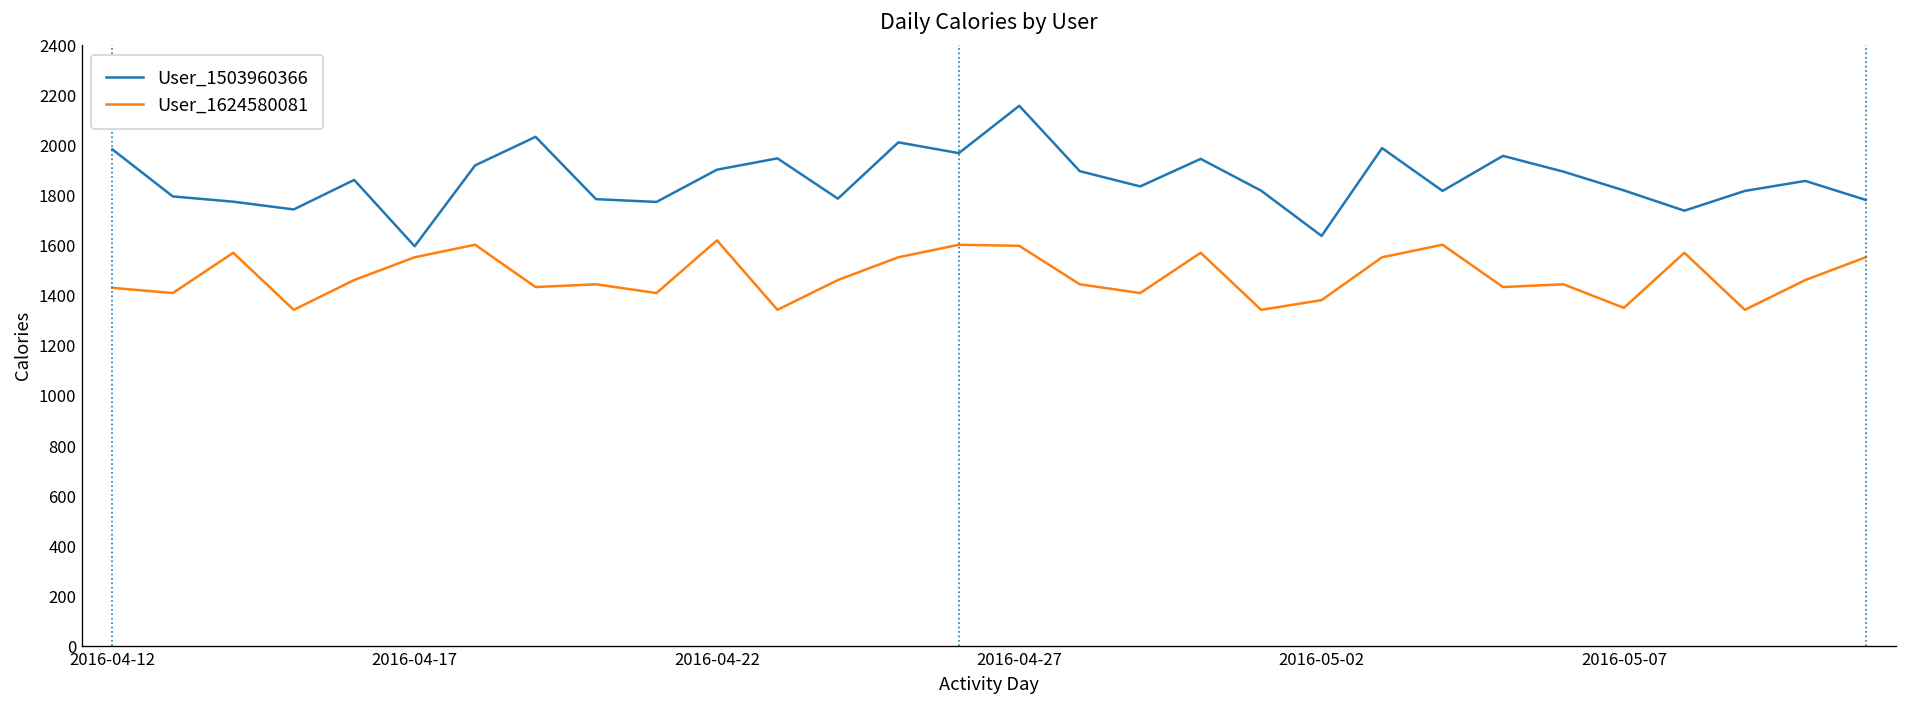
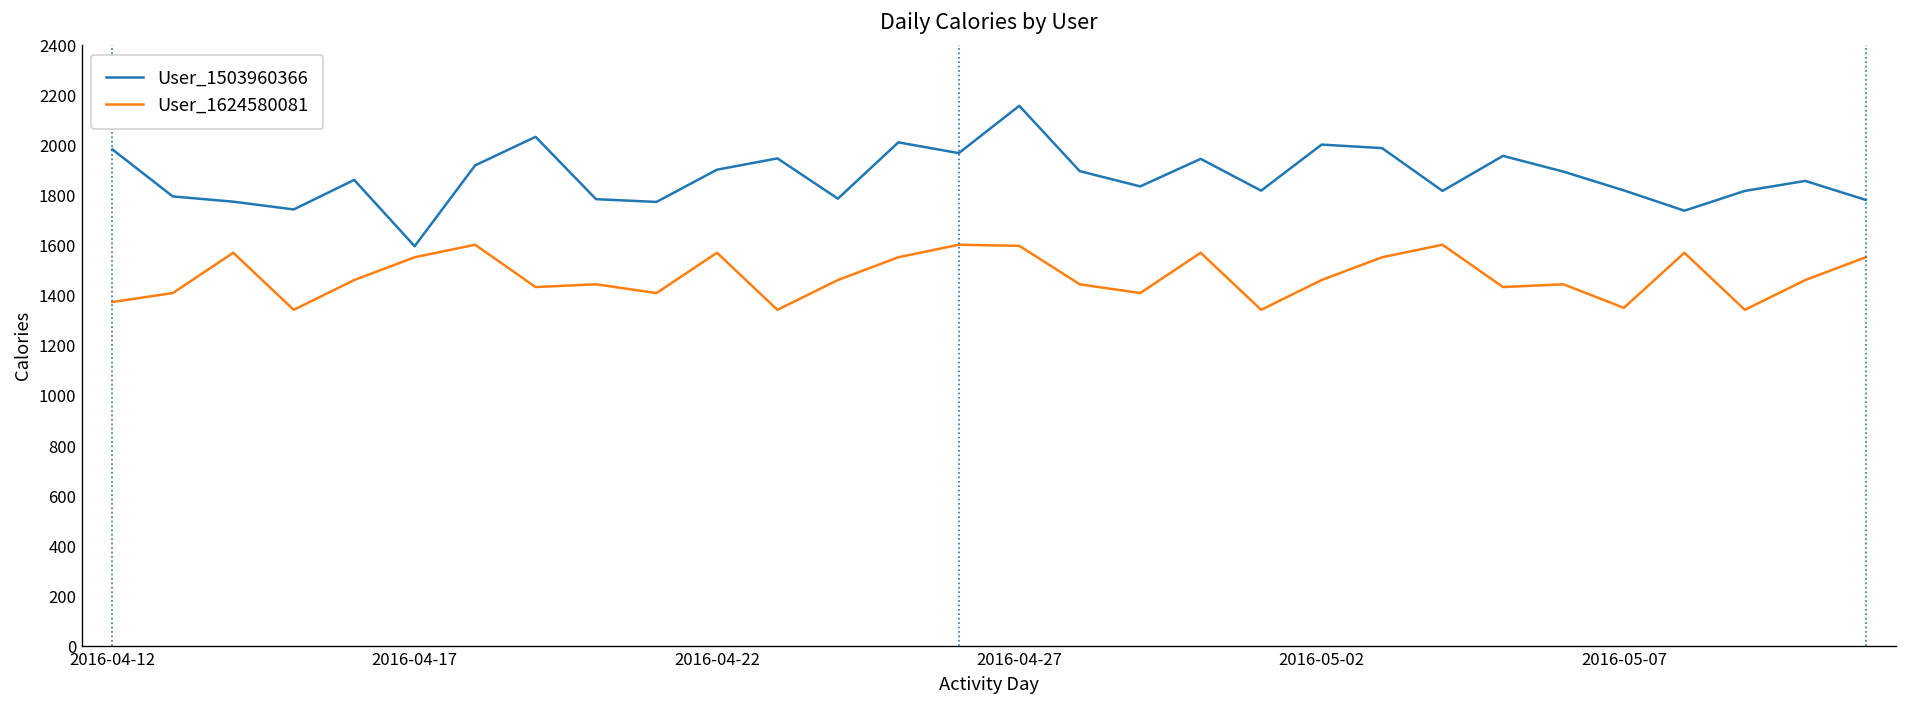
  {
    "User_1503960366": {
      "2016-04-12": 1990,
      "2016-04-17": 1600,
      "2016-04-22": 1900,
      "2016-04-27": 2160,
-     "2016-05-02": 1640,
+     "2016-05-02": 2000,
      "2016-05-07": 1820
    },
    "User_1624580081": {
-     "2016-04-12": 1430,
+     "2016-04-12": 1380,
      "2016-04-17": 1550,
-     "2016-04-22": 1620,
+     "2016-04-22": 1570,
      "2016-04-27": 1600,
-     "2016-05-02": 1380,
+     "2016-05-02": 1460,
      "2016-05-07": 1350
    }
  }
